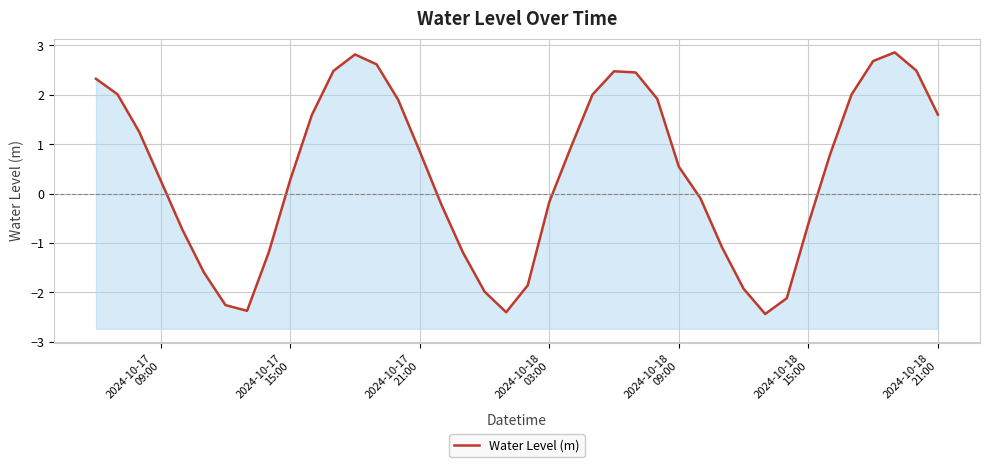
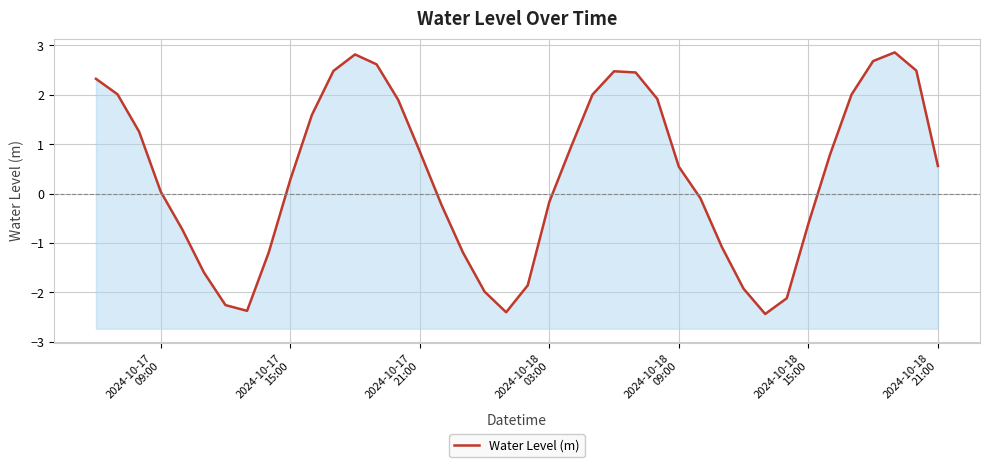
  {
-   "2024-10-17 09:00": 0.3,
+   "2024-10-17 09:00": 0.0,
    "2024-10-17 15:00": 0.3,
    "2024-10-17 21:00": 0.9,
    "2024-10-18 03:00": -0.2,
    "2024-10-18 09:00": 0.5,
    "2024-10-18 15:00": -0.6,
-   "2024-10-18 21:00": 1.6
+   "2024-10-18 21:00": 0.6
  }
